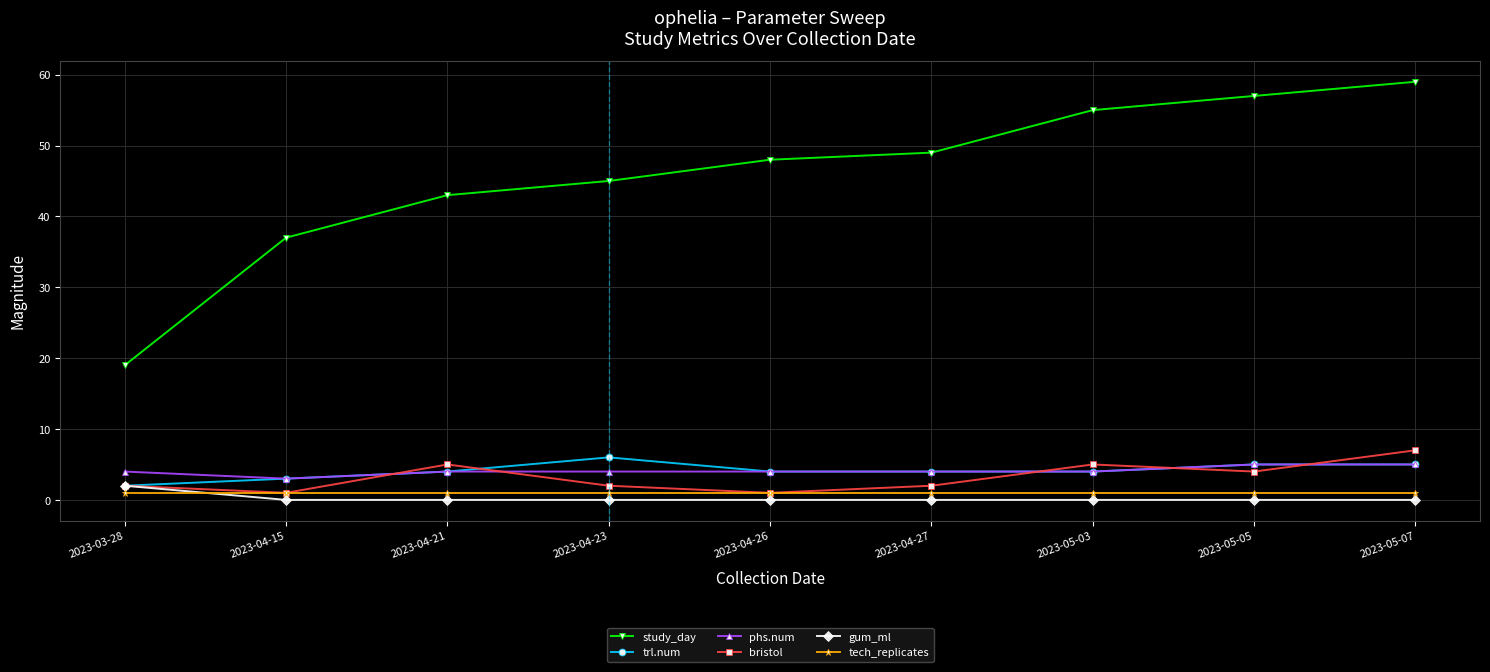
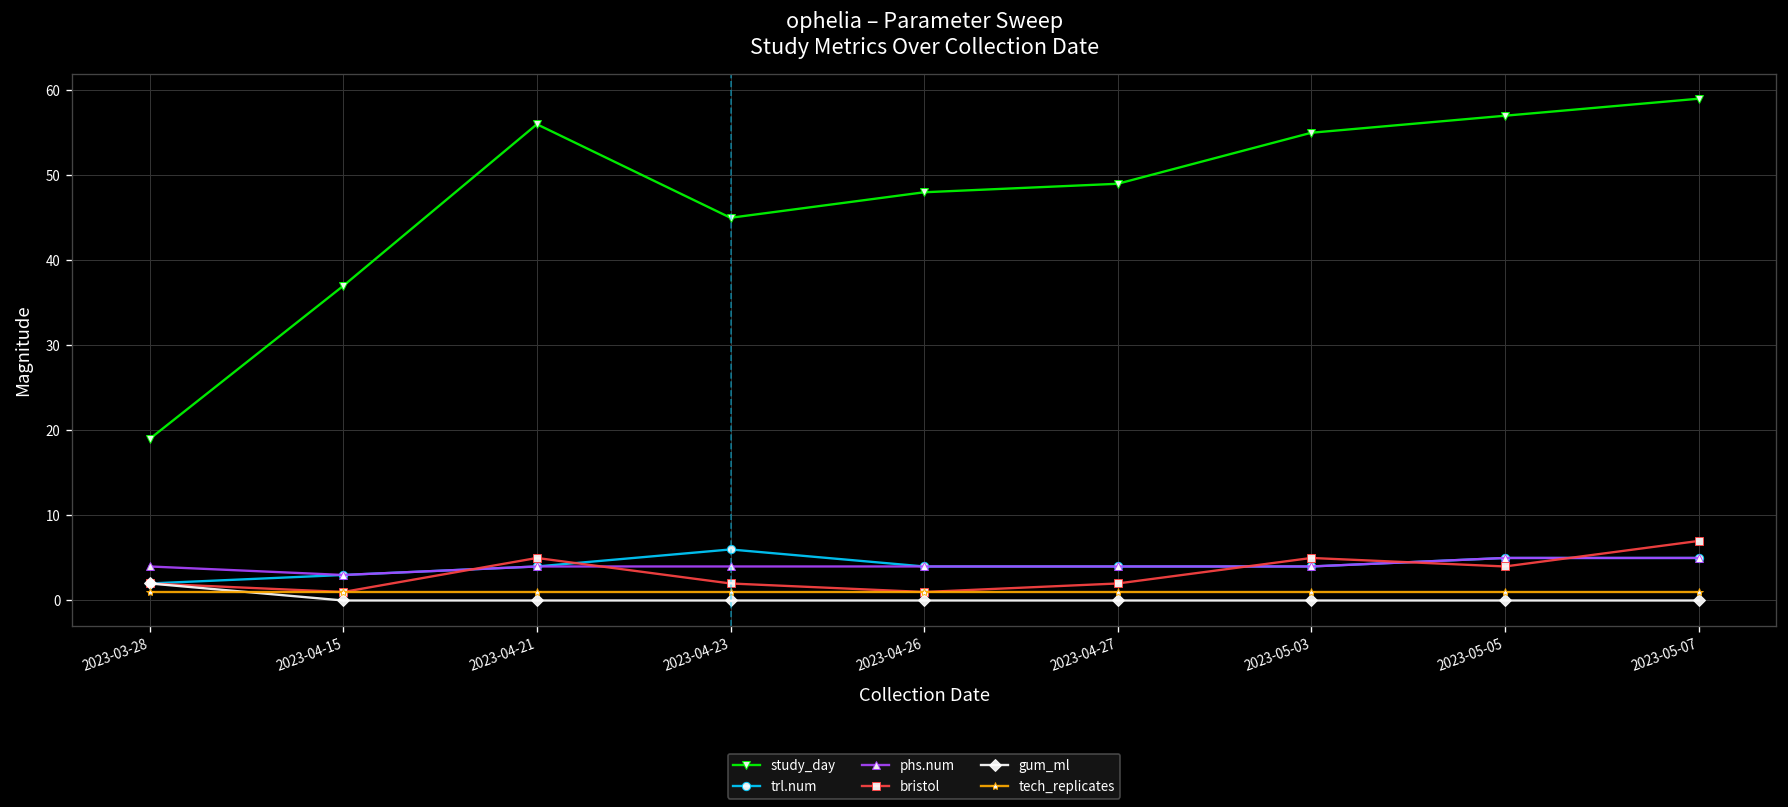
  {
    "study_day": {
      "2023-03-28": 19,
      "2023-04-15": 37,
-     "2023-04-21": 43,
+     "2023-04-21": 56,
      "2023-04-23": 45,
      "2023-04-26": 48,
      "2023-04-27": 49,
      "2023-05-03": 55,
      "2023-05-05": 57,
      "2023-05-07": 59
    },
    "trl.num": {
      "2023-04-23": 6
    },
    "phs.num": {
      "2023-03-28": 4,
      "2023-04-23": 4
    },
    "bristol": {
      "2023-04-21": 5,
      "2023-04-23": 2,
      "2023-04-27": 2,
      "2023-05-03": 5,
      "2023-05-05": 4,
      "2023-05-07": 7
    },
    "gum_ml": {
      "2023-04-15": 0,
      "2023-04-21": 0,
      "2023-04-23": 0,
      "2023-04-26": 0,
      "2023-04-27": 0,
      "2023-05-03": 0,
      "2023-05-05": 0,
      "2023-05-07": 0
    },
    "tech_replicates": {
      "2023-03-28": 1,
      "2023-04-21": 1,
      "2023-04-23": 1,
      "2023-04-27": 1,
      "2023-05-03": 1,
      "2023-05-05": 1,
      "2023-05-07": 1
    }
  }
